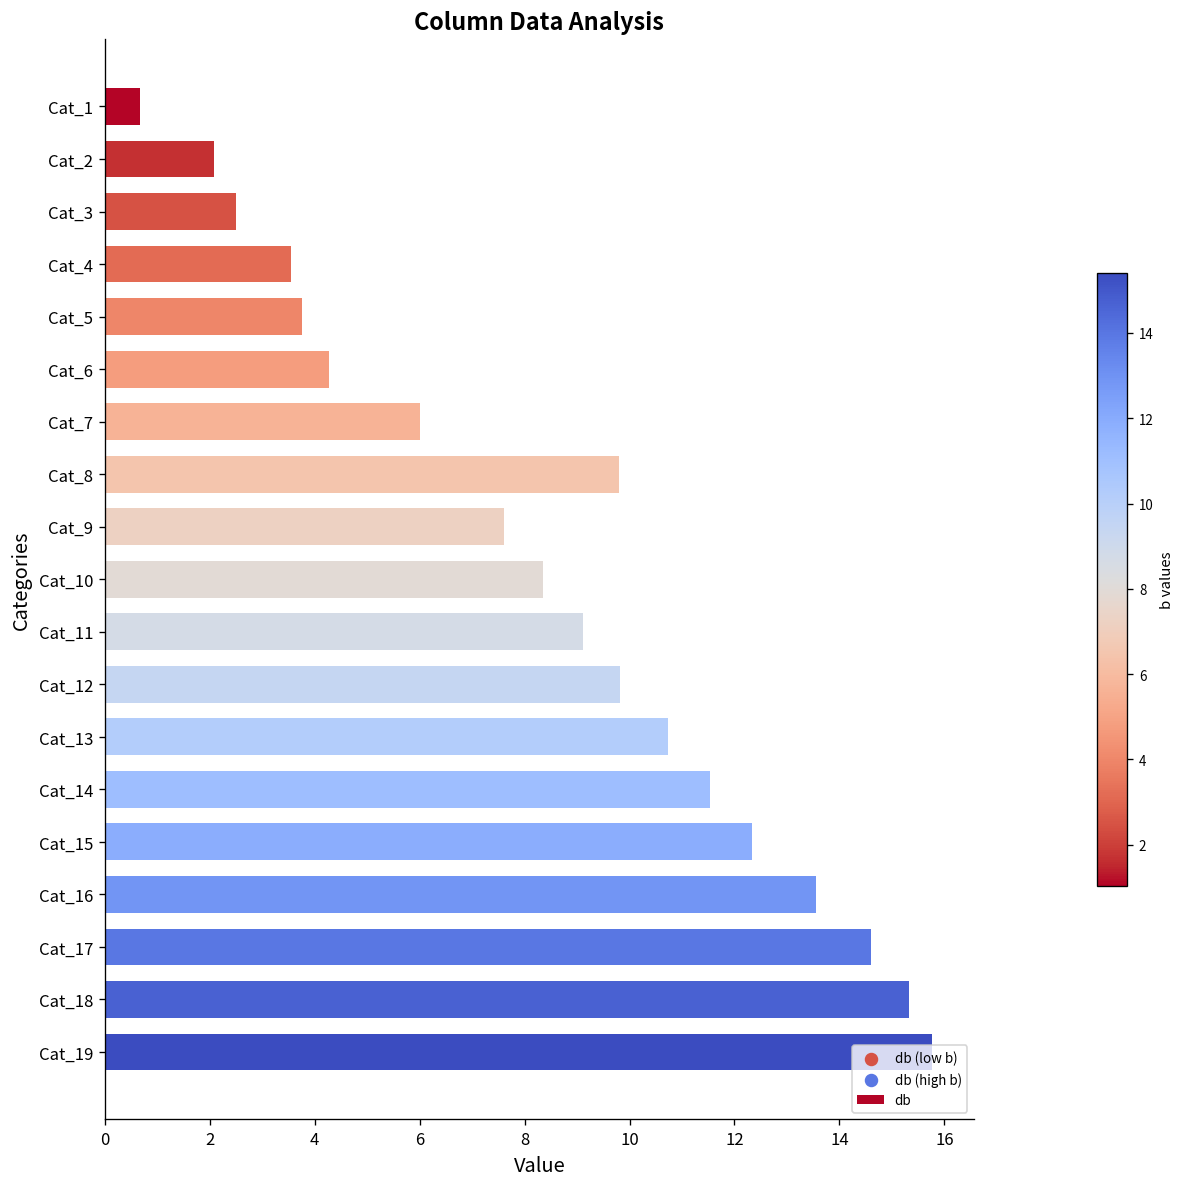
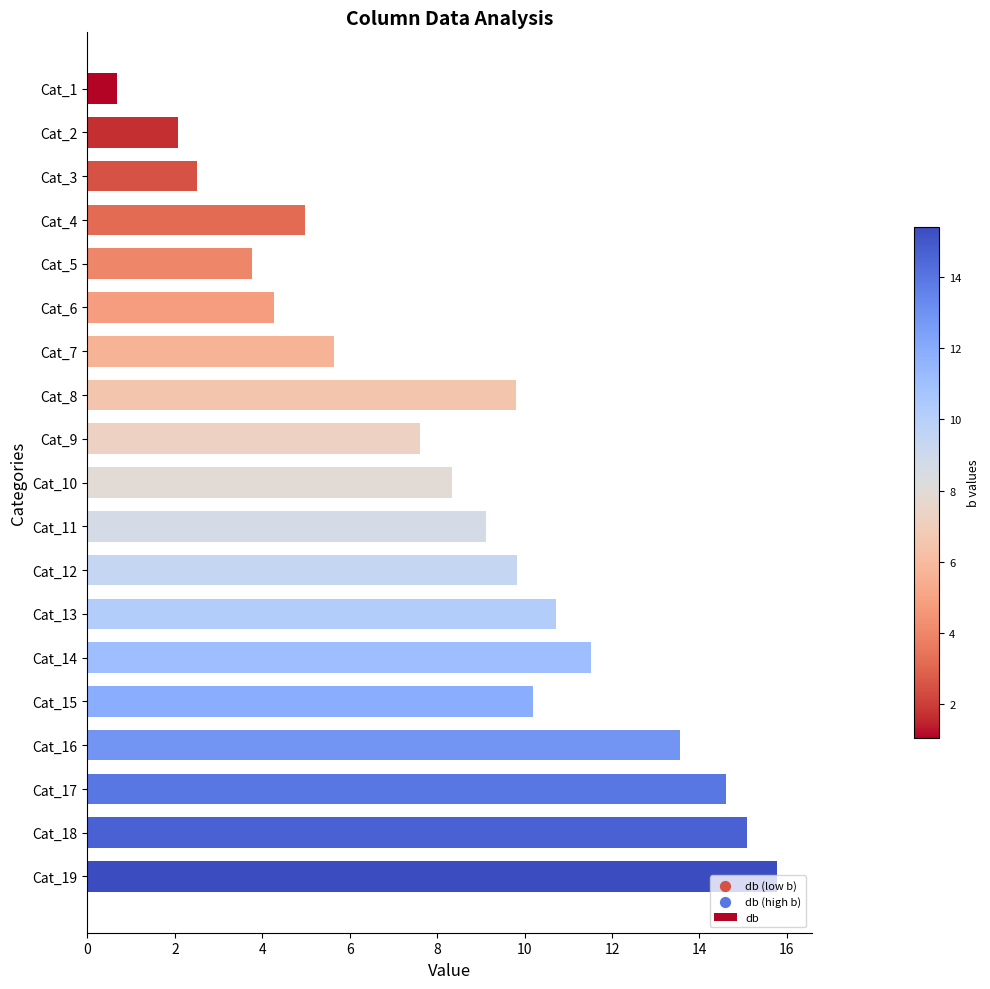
  {
    "Cat_1": 0.7,
    "Cat_2": 2.1,
    "Cat_3": 2.5,
-   "Cat_4": 3.6,
+   "Cat_4": 5.0,
    "Cat_5": 3.8,
    "Cat_6": 4.3,
-   "Cat_7": 6.0,
+   "Cat_7": 5.6,
    "Cat_8": 9.8,
    "Cat_9": 7.6,
    "Cat_10": 8.3,
    "Cat_11": 9.1,
    "Cat_12": 9.8,
    "Cat_13": 10.7,
    "Cat_14": 11.5,
-   "Cat_15": 12.3,
+   "Cat_15": 10.2,
    "Cat_16": 13.5,
    "Cat_17": 14.6,
-   "Cat_18": 15.3
+   "Cat_18": 15.1
  }
